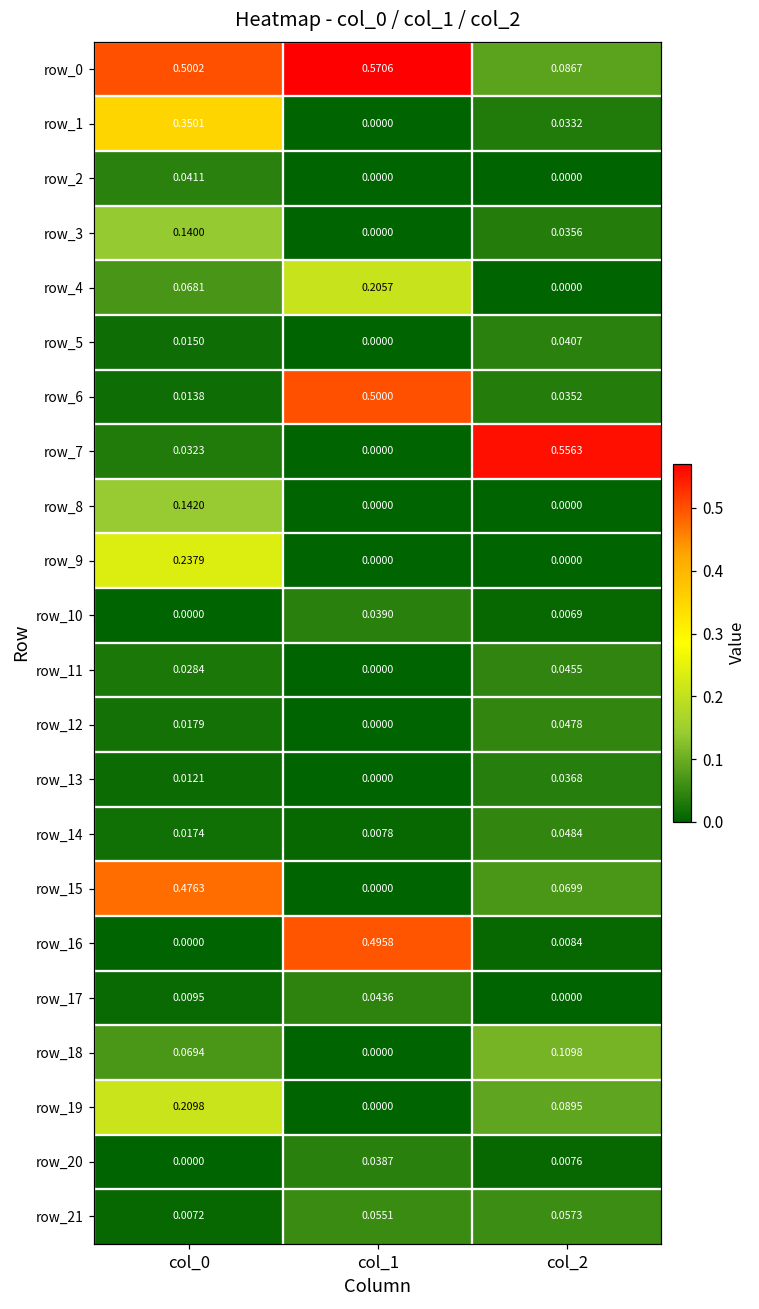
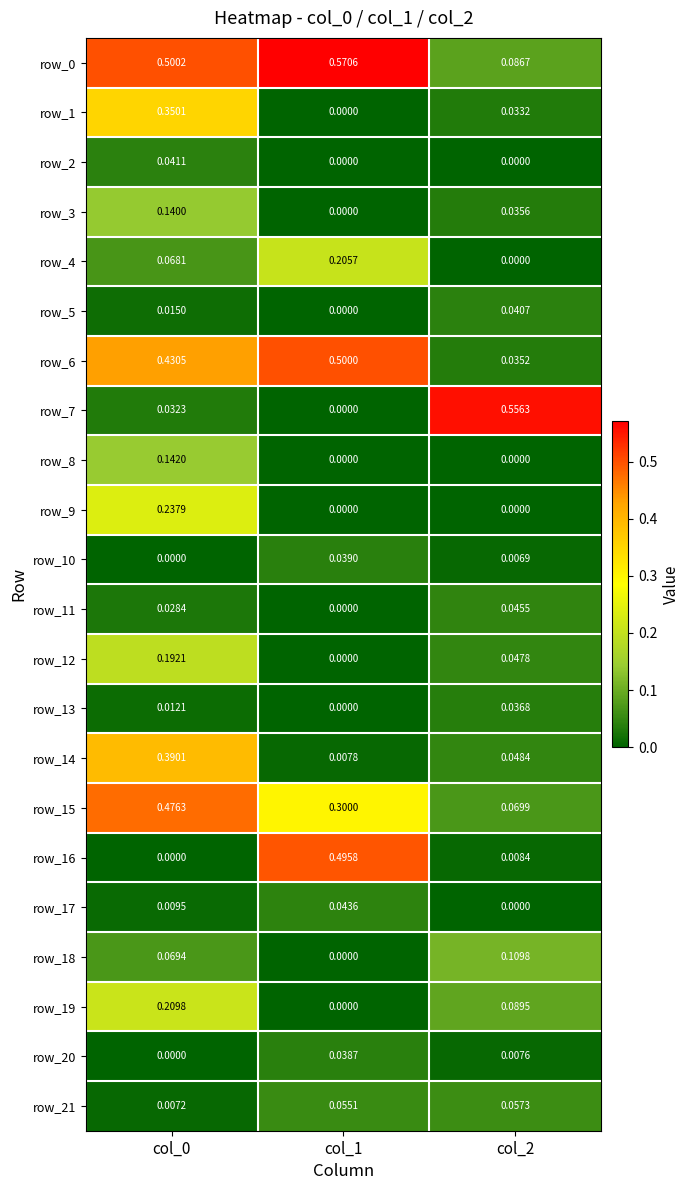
  {
    "row_0": {
      "col_0": 0.5002,
      "col_1": 0.5706,
      "col_2": 0.0867
    },
    "row_1": {
      "col_0": 0.3501,
      "col_1": 0.0000,
      "col_2": 0.0332
    },
    "row_2": {
      "col_0": 0.0411,
      "col_1": 0.0000,
      "col_2": 0.0000
    },
    "row_3": {
      "col_0": 0.1400,
      "col_1": 0.0000,
      "col_2": 0.0356
    },
    "row_4": {
      "col_0": 0.0681,
      "col_1": 0.2057,
      "col_2": 0.0000
    },
    "row_5": {
      "col_0": 0.0150,
      "col_1": 0.0000,
      "col_2": 0.0407
    },
    "row_6": {
-     "col_0": 0.0138,
+     "col_0": 0.4305,
      "col_1": 0.5000,
      "col_2": 0.0352
    },
    "row_7": {
      "col_0": 0.0323,
      "col_1": 0.0000,
      "col_2": 0.5563
    },
    "row_8": {
      "col_0": 0.1420,
      "col_1": 0.0000,
      "col_2": 0.0000
    },
    "row_9": {
      "col_0": 0.2379,
      "col_1": 0.0000,
      "col_2": 0.0000
    },
    "row_10": {
      "col_0": 0.0000,
      "col_1": 0.0390,
      "col_2": 0.0069
    },
    "row_11": {
      "col_0": 0.0284,
      "col_1": 0.0000,
      "col_2": 0.0455
    },
    "row_12": {
-     "col_0": 0.0179,
+     "col_0": 0.1921,
      "col_1": 0.0000,
      "col_2": 0.0478
    },
    "row_13": {
      "col_0": 0.0121,
      "col_1": 0.0000,
      "col_2": 0.0368
    },
    "row_14": {
-     "col_0": 0.0174,
+     "col_0": 0.3901,
      "col_1": 0.0078,
      "col_2": 0.0484
    },
    "row_15": {
      "col_0": 0.4763,
-     "col_1": 0.0000,
+     "col_1": 0.3000,
      "col_2": 0.0699
    },
    "row_16": {
      "col_0": 0.0000,
      "col_1": 0.4958,
      "col_2": 0.0084
    },
    "row_17": {
      "col_0": 0.0095,
      "col_1": 0.0436,
      "col_2": 0.0000
    },
    "row_18": {
      "col_0": 0.0694,
      "col_1": 0.0000,
      "col_2": 0.1098
    },
    "row_19": {
      "col_0": 0.2098,
      "col_1": 0.0000,
      "col_2": 0.0895
    },
    "row_20": {
      "col_0": 0.0000,
      "col_1": 0.0387,
      "col_2": 0.0076
    },
    "row_21": {
      "col_0": 0.0072,
      "col_1": 0.0551,
      "col_2": 0.0573
    }
  }
